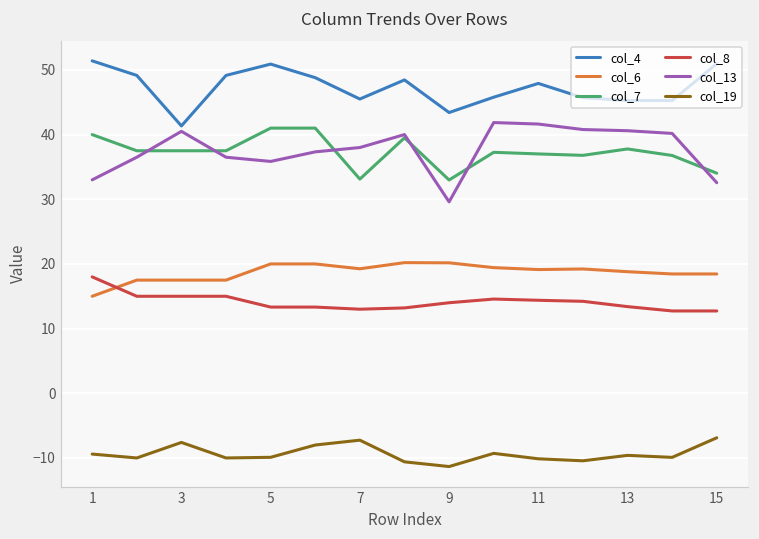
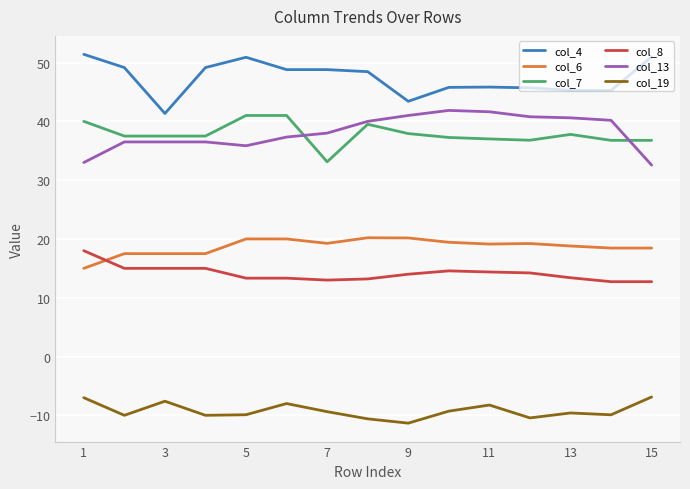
  {
    "col_4": {
      "1": 51,
      "3": 41,
      "5": 51,
-     "7": 46,
+     "7": 49,
      "9": 43,
-     "11": 48
+     "11": 46
    },
    "col_7": {
      "1": 40,
      "3": 38,
      "5": 41,
      "7": 33,
-     "9": 33,
+     "9": 38,
      "11": 37,
      "13": 38,
-     "15": 34
+     "15": 37
    },
    "col_13": {
      "1": 33,
-     "3": 41,
+     "3": 37,
      "5": 36,
      "7": 38,
-     "9": 30,
+     "9": 41,
      "11": 42,
      "13": 41,
      "15": 33
    },
    "col_19": {
-     "1": -9,
+     "1": -7,
      "3": -8,
      "5": -10,
-     "7": -7,
+     "7": -9,
      "9": -11,
-     "11": -10,
+     "11": -8,
      "13": -10,
      "15": -7
    }
  }
